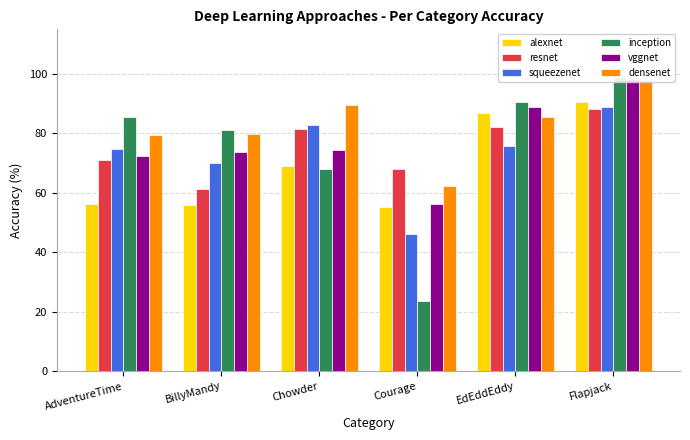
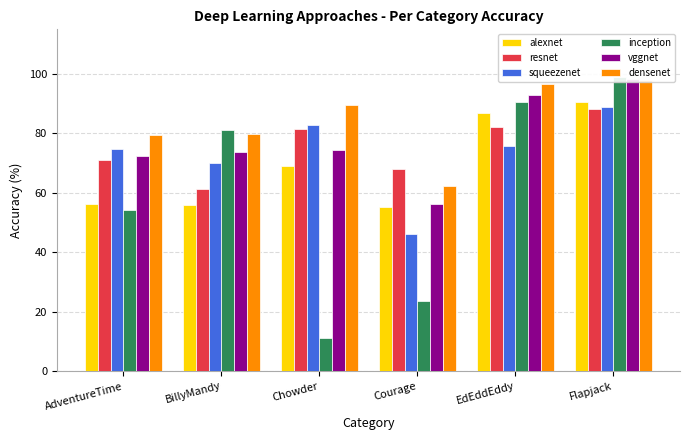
  {
    "alexnet": {
      "AdventureTime": 56,
      "BillyMandy": 56,
      "Chowder": 69,
      "Courage": 55,
      "EdEddEddy": 87,
      "Flapjack": 90
    },
    "resnet": {
      "AdventureTime": 71,
      "BillyMandy": 61,
      "Chowder": 81,
      "Courage": 68,
      "EdEddEddy": 82,
      "Flapjack": 88
    },
    "squeezenet": {
      "AdventureTime": 75,
      "BillyMandy": 70,
      "Chowder": 83,
      "Courage": 46,
      "EdEddEddy": 76,
      "Flapjack": 89
    },
    "inception": {
-     "AdventureTime": 86,
+     "AdventureTime": 54,
      "BillyMandy": 81,
-     "Chowder": 68,
+     "Chowder": 11,
      "Courage": 24,
      "EdEddEddy": 91
    },
    "vggnet": {
      "AdventureTime": 72,
      "BillyMandy": 74,
      "Chowder": 74,
      "Courage": 56,
-     "EdEddEddy": 89
+     "EdEddEddy": 93
    },
    "densenet": {
      "AdventureTime": 80,
      "BillyMandy": 80,
      "Chowder": 90,
      "Courage": 62,
-     "EdEddEddy": 85
+     "EdEddEddy": 97
    }
  }
